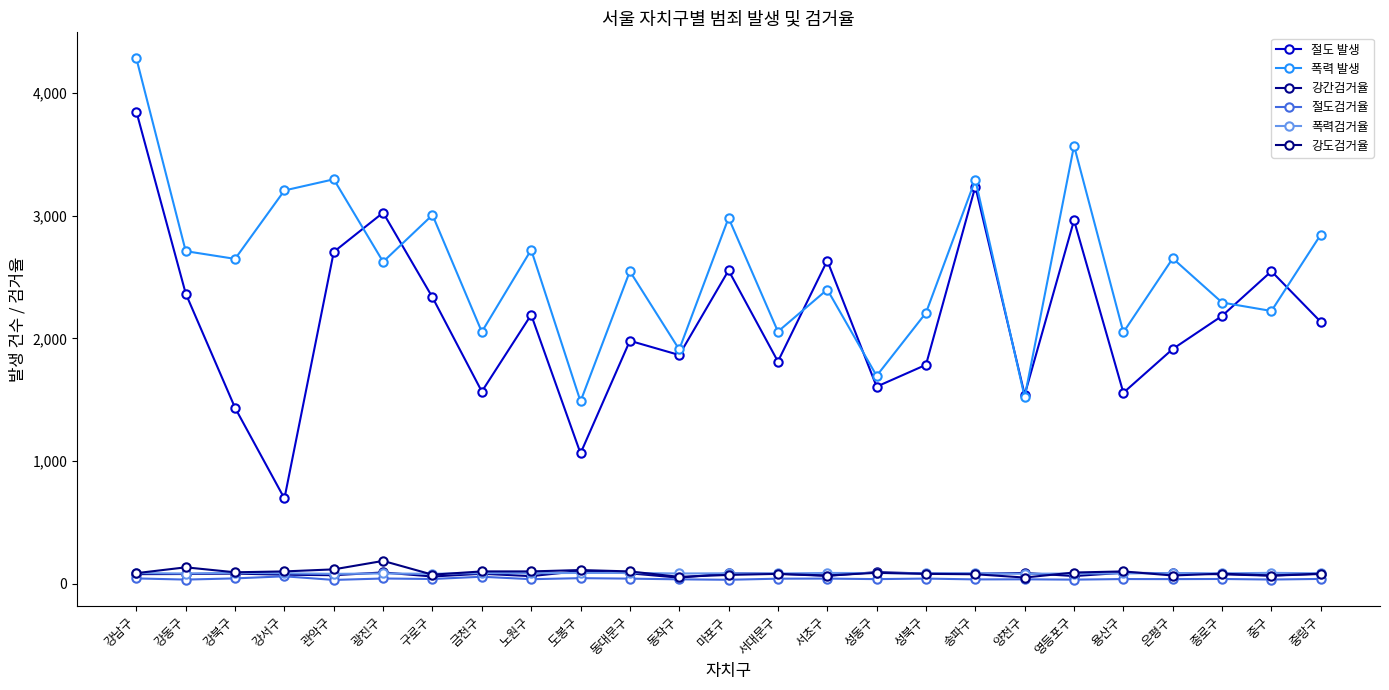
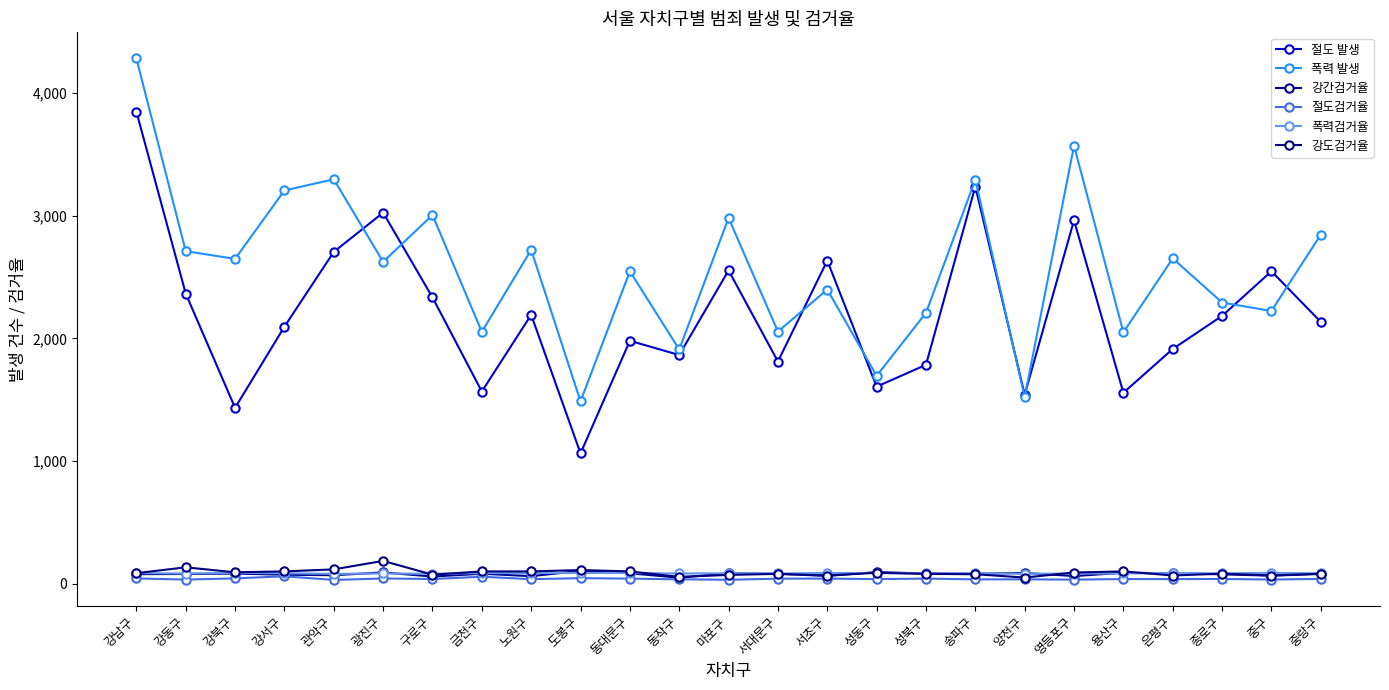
  {
    "절도 발생": {
      "강남구": "3,850",
      "강동구": "2,370",
      "강북구": "1,430",
-     "강서구": "700",
+     "강서구": "2,100",
      "관악구": "2,710",
      "광진구": "3,030",
      "구로구": "2,340",
      "금천구": "1,570",
      "노원구": "2,190",
      "도봉구": "1,060",
      "동대문구": "1,980",
      "동작구": "1,870",
      "마포구": "2,560",
      "서대문구": "1,810",
      "서초구": "2,640",
      "성동구": "1,610",
      "성북구": "1,790",
      "송파구": "3,240",
      "영등포구": "2,960",
      "용산구": "1,560",
      "은평구": "1,910",
      "종로구": "2,180",
      "중구": "2,550",
      "중랑구": "2,140"
    },
    "폭력 발생": {
      "강남구": "4,280",
      "강동구": "2,710",
      "강북구": "2,650",
      "강서구": "3,210",
      "관악구": "3,300",
      "광진구": "2,630",
      "구로구": "3,010",
      "금천구": "2,050",
      "노원구": "2,720",
      "도봉구": "1,490",
      "동대문구": "2,550",
      "동작구": "1,910",
      "마포구": "2,980",
      "서대문구": "2,060",
      "서초구": "2,400",
      "성동구": "1,700",
      "성북구": "2,210",
      "송파구": "3,300",
      "영등포구": "3,570",
      "용산구": "2,050",
      "은평구": "2,650",
      "종로구": "2,290",
      "중구": "2,220",
      "중랑구": "2,850"
    }
  }
